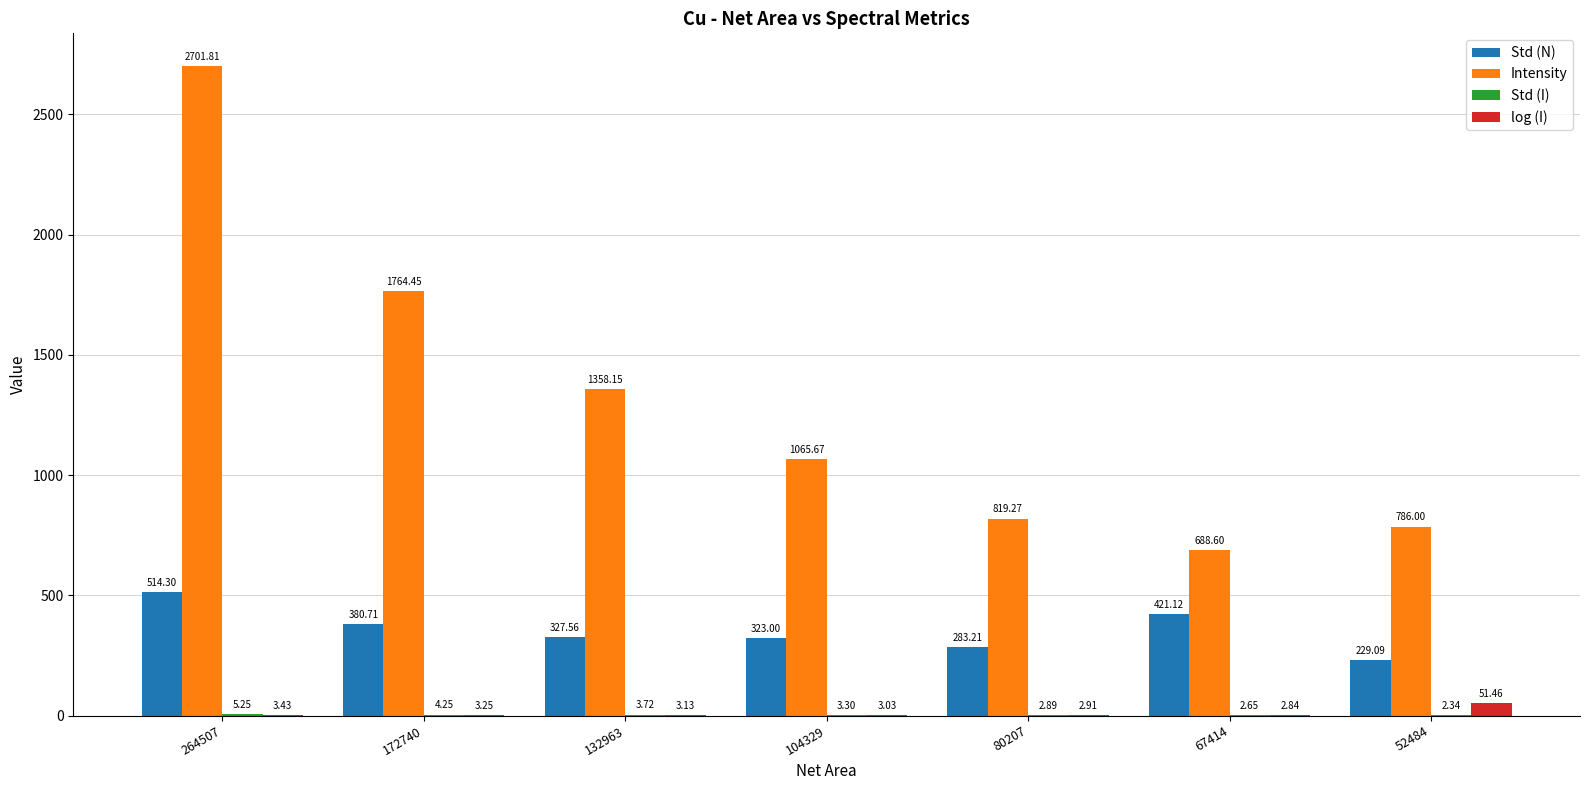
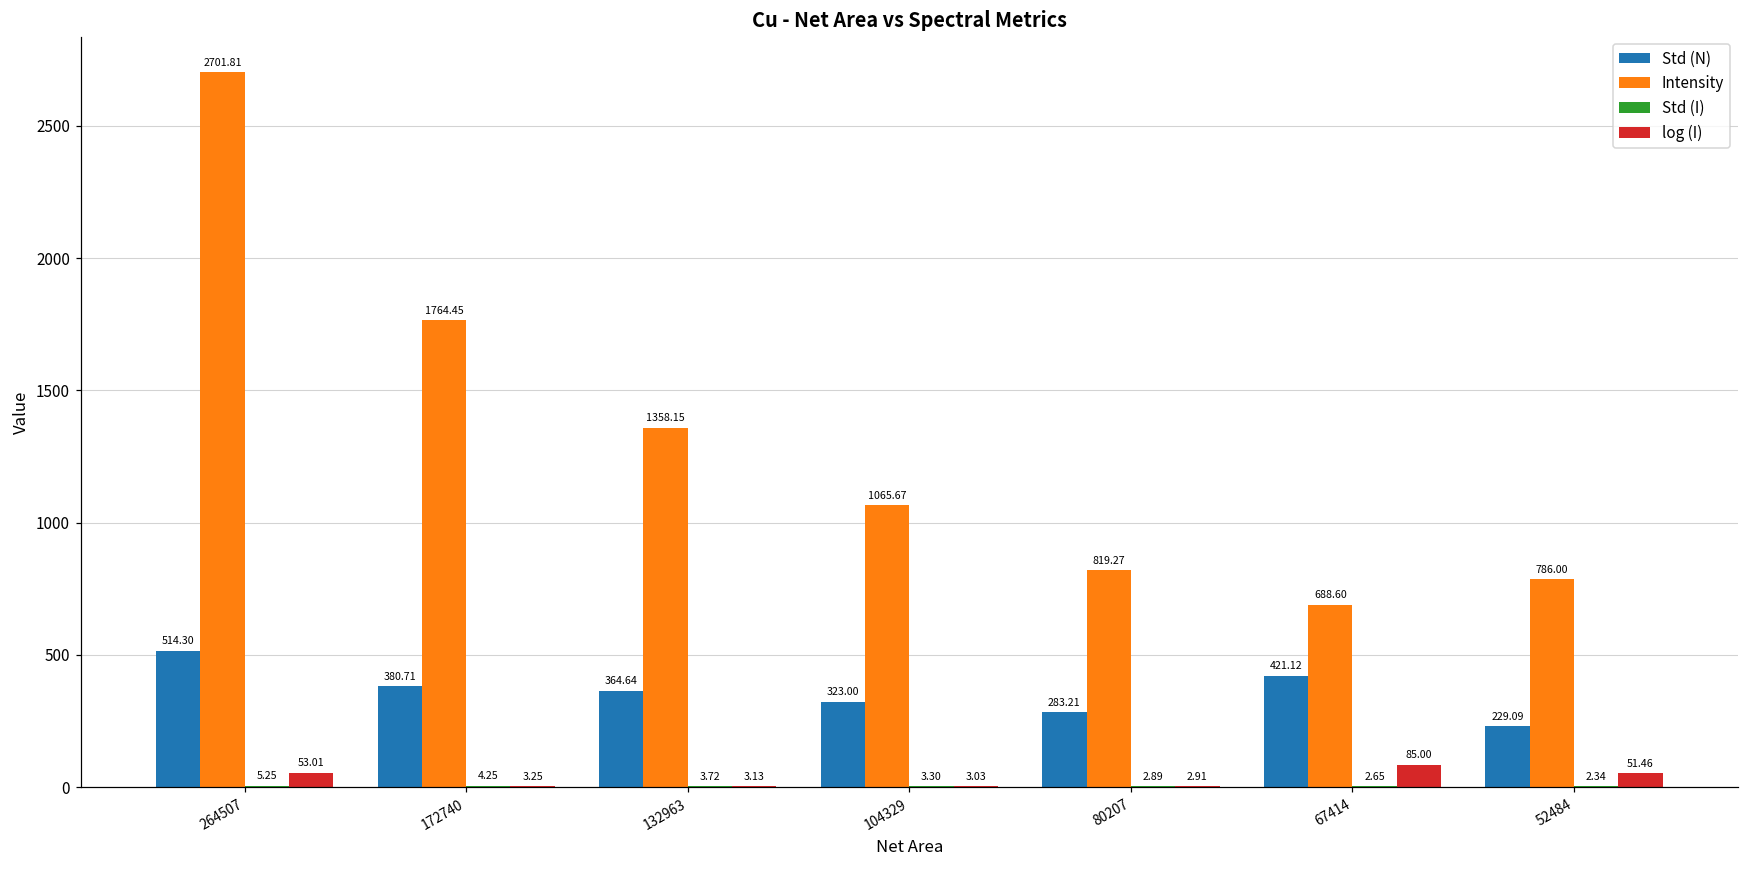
  {
    "Std (N)": {
      "264507": 514.30,
      "172740": 380.71,
-     "132963": 327.56,
+     "132963": 364.64,
      "104329": 323.00,
      "80207": 283.21,
      "67414": 421.12,
      "52484": 229.09
    },
    "Intensity": {
      "264507": 2701.81,
      "172740": 1764.45,
      "132963": 1358.15,
      "104329": 1065.67,
      "80207": 819.27,
      "67414": 688.60,
      "52484": 786.00
    },
    "Std (I)": {
      "264507": 5.25,
      "172740": 4.25,
      "132963": 3.72,
      "104329": 3.30,
      "80207": 2.89,
      "67414": 2.65,
      "52484": 2.34
    },
    "log (I)": {
-     "264507": 3.43,
+     "264507": 53.01,
      "172740": 3.25,
      "132963": 3.13,
      "104329": 3.03,
      "80207": 2.91,
-     "67414": 2.84,
+     "67414": 85.00,
      "52484": 51.46
    }
  }
